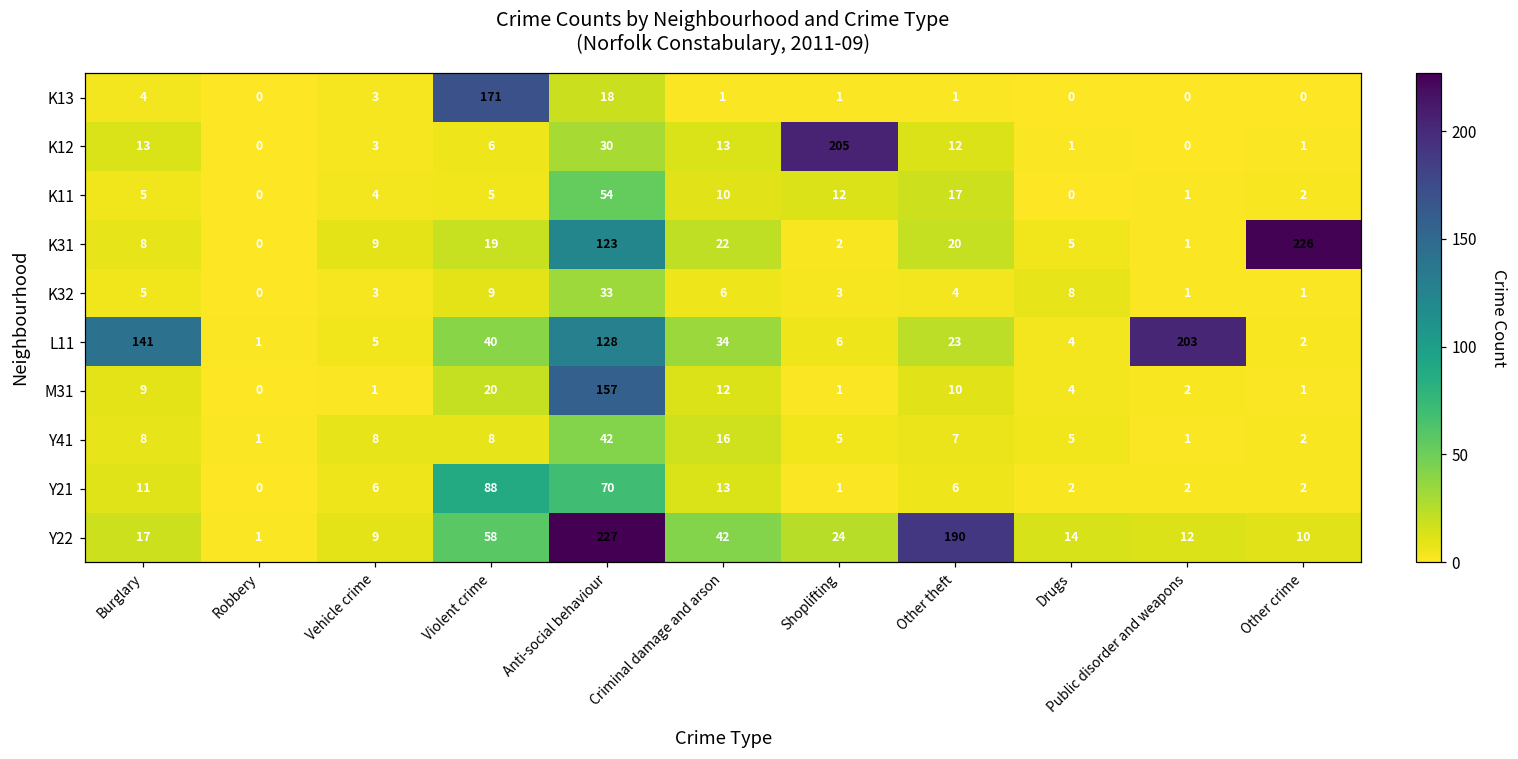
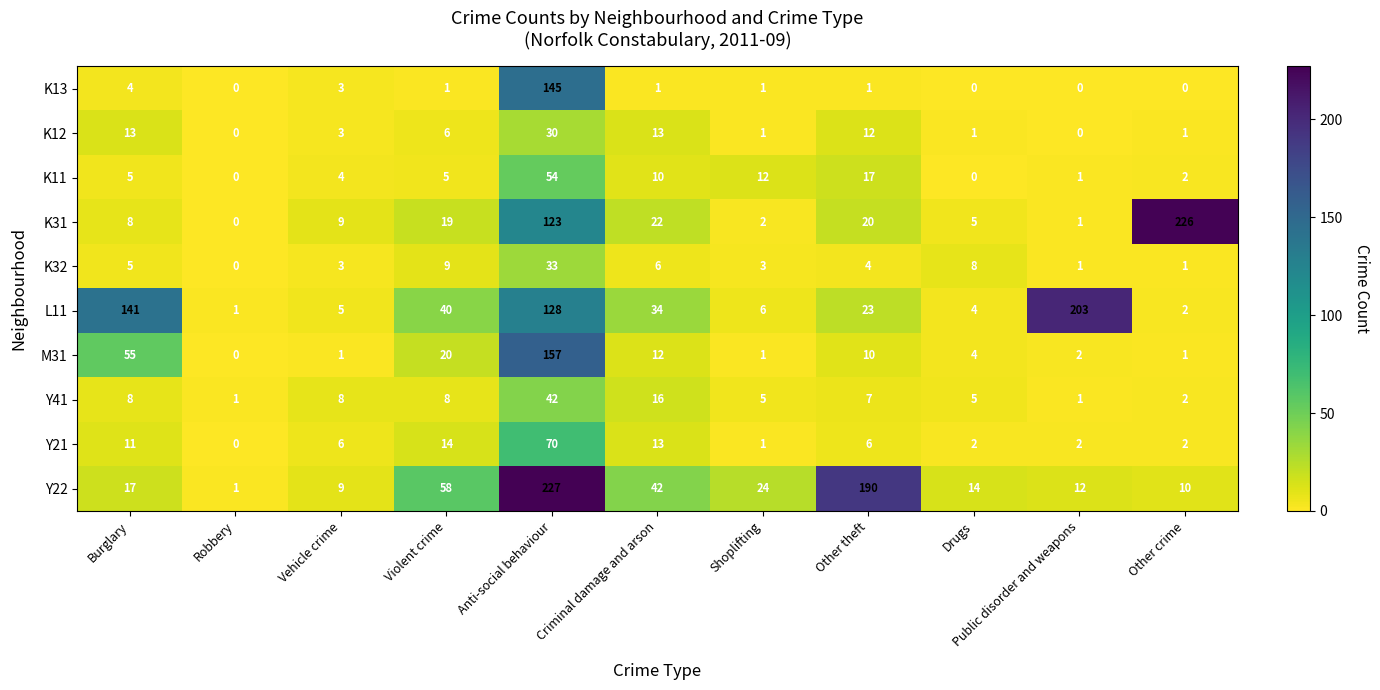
  {
    "K13": {
      "Burglary": 4,
      "Robbery": 0,
      "Vehicle crime": 3,
-     "Violent crime": 171,
-     "Anti-social behaviour": 18,
+     "Violent crime": 1,
+     "Anti-social behaviour": 145,
      "Criminal damage and arson": 1,
      "Shoplifting": 1,
      "Other theft": 1,
      "Drugs": 0,
      "Public disorder and weapons": 0,
      "Other crime": 0
    },
    "K12": {
      "Burglary": 13,
      "Robbery": 0,
      "Vehicle crime": 3,
      "Violent crime": 6,
      "Anti-social behaviour": 30,
      "Criminal damage and arson": 13,
-     "Shoplifting": 205,
+     "Shoplifting": 1,
      "Other theft": 12,
      "Drugs": 1,
      "Public disorder and weapons": 0,
      "Other crime": 1
    },
    "K11": {
      "Burglary": 5,
      "Robbery": 0,
      "Vehicle crime": 4,
      "Violent crime": 5,
      "Anti-social behaviour": 54,
      "Criminal damage and arson": 10,
      "Shoplifting": 12,
      "Other theft": 17,
      "Drugs": 0,
      "Public disorder and weapons": 1,
      "Other crime": 2
    },
    "K31": {
      "Burglary": 8,
      "Robbery": 0,
      "Vehicle crime": 9,
      "Violent crime": 19,
      "Anti-social behaviour": 123,
      "Criminal damage and arson": 22,
      "Shoplifting": 2,
      "Other theft": 20,
      "Drugs": 5,
      "Public disorder and weapons": 1,
      "Other crime": 226
    },
    "K32": {
      "Burglary": 5,
      "Robbery": 0,
      "Vehicle crime": 3,
      "Violent crime": 9,
      "Anti-social behaviour": 33,
      "Criminal damage and arson": 6,
      "Shoplifting": 3,
      "Other theft": 4,
      "Drugs": 8,
      "Public disorder and weapons": 1,
      "Other crime": 1
    },
    "L11": {
      "Burglary": 141,
      "Robbery": 1,
      "Vehicle crime": 5,
      "Violent crime": 40,
      "Anti-social behaviour": 128,
      "Criminal damage and arson": 34,
      "Shoplifting": 6,
      "Other theft": 23,
      "Drugs": 4,
      "Public disorder and weapons": 203,
      "Other crime": 2
    },
    "M31": {
-     "Burglary": 9,
+     "Burglary": 55,
      "Robbery": 0,
      "Vehicle crime": 1,
      "Violent crime": 20,
      "Anti-social behaviour": 157,
      "Criminal damage and arson": 12,
      "Shoplifting": 1,
      "Other theft": 10,
      "Drugs": 4,
      "Public disorder and weapons": 2,
      "Other crime": 1
    },
    "Y41": {
      "Burglary": 8,
      "Robbery": 1,
      "Vehicle crime": 8,
      "Violent crime": 8,
      "Anti-social behaviour": 42,
      "Criminal damage and arson": 16,
      "Shoplifting": 5,
      "Other theft": 7,
      "Drugs": 5,
      "Public disorder and weapons": 1,
      "Other crime": 2
    },
    "Y21": {
      "Burglary": 11,
      "Robbery": 0,
      "Vehicle crime": 6,
-     "Violent crime": 88,
+     "Violent crime": 14,
      "Anti-social behaviour": 70,
      "Criminal damage and arson": 13,
      "Shoplifting": 1,
      "Other theft": 6,
      "Drugs": 2,
      "Public disorder and weapons": 2,
      "Other crime": 2
    },
    "Y22": {
      "Burglary": 17,
      "Robbery": 1,
      "Vehicle crime": 9,
      "Violent crime": 58,
      "Anti-social behaviour": 227,
      "Criminal damage and arson": 42,
      "Shoplifting": 24,
      "Other theft": 190,
      "Drugs": 14,
      "Public disorder and weapons": 12,
      "Other crime": 10
    }
  }
